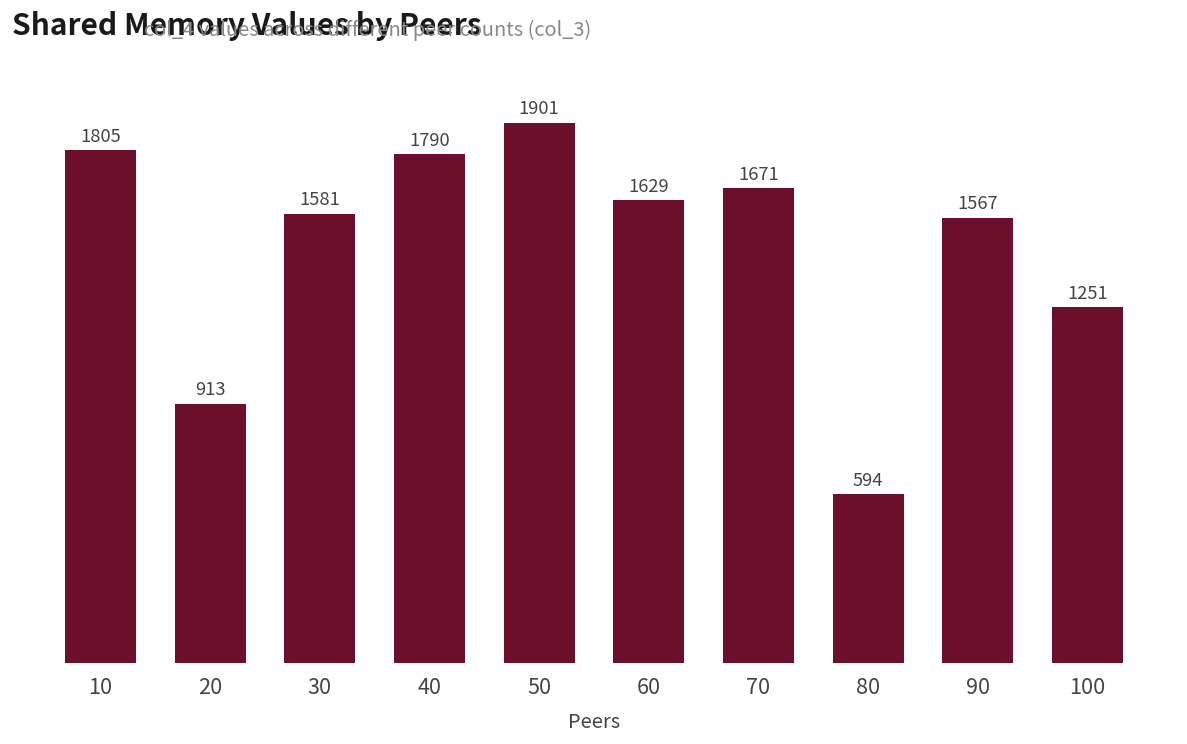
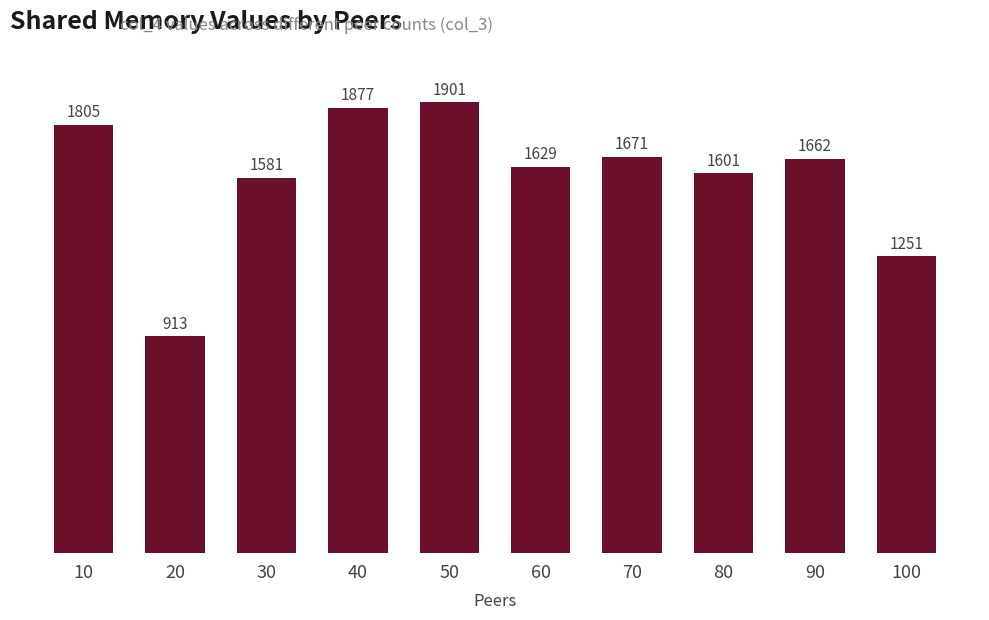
  {
    "10": 1805,
    "20": 913,
    "30": 1581,
-   "40": 1790,
+   "40": 1877,
    "50": 1901,
    "60": 1629,
    "70": 1671,
-   "80": 594,
-   "90": 1567,
+   "80": 1601,
+   "90": 1662,
    "100": 1251
  }
